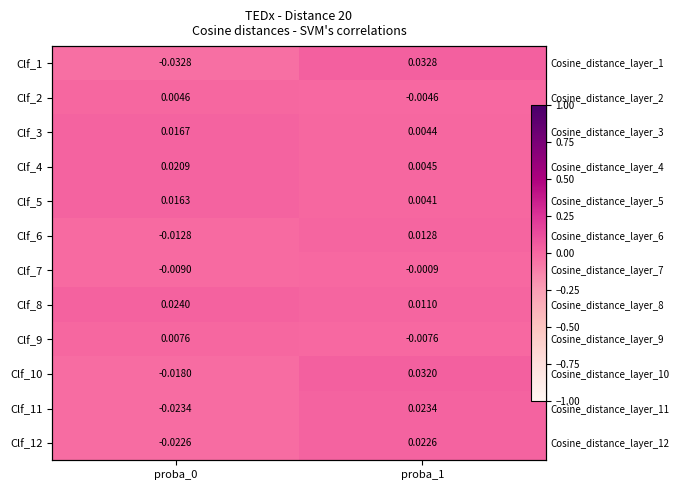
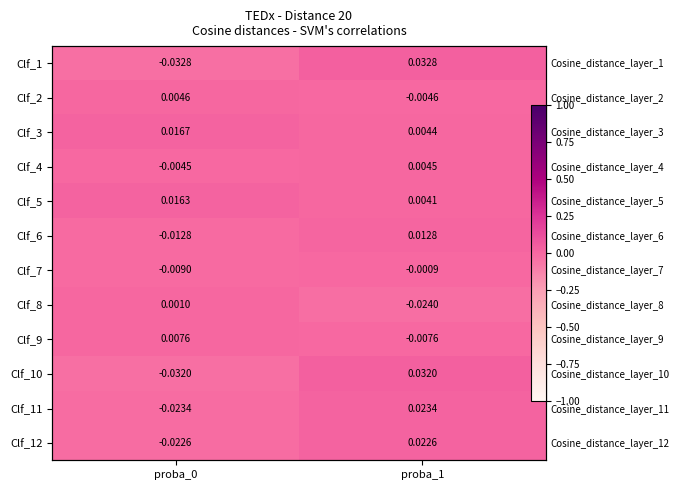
  {
    "Clf_1": {
      "proba_0": -0.0328,
      "proba_1": 0.0328
    },
    "Clf_2": {
      "proba_0": 0.0046,
      "proba_1": -0.0046
    },
    "Clf_3": {
      "proba_0": 0.0167,
      "proba_1": 0.0044
    },
    "Clf_4": {
-     "proba_0": 0.0209,
+     "proba_0": -0.0045,
      "proba_1": 0.0045
    },
    "Clf_5": {
      "proba_0": 0.0163,
      "proba_1": 0.0041
    },
    "Clf_6": {
      "proba_0": -0.0128,
      "proba_1": 0.0128
    },
    "Clf_7": {
      "proba_0": -0.0090,
      "proba_1": -0.0009
    },
    "Clf_8": {
-     "proba_0": 0.0240,
-     "proba_1": 0.0110
+     "proba_0": 0.0010,
+     "proba_1": -0.0240
    },
    "Clf_9": {
      "proba_0": 0.0076,
      "proba_1": -0.0076
    },
    "Clf_10": {
-     "proba_0": -0.0180,
+     "proba_0": -0.0320,
      "proba_1": 0.0320
    },
    "Clf_11": {
      "proba_0": -0.0234,
      "proba_1": 0.0234
    },
    "Clf_12": {
      "proba_0": -0.0226,
      "proba_1": 0.0226
    }
  }
